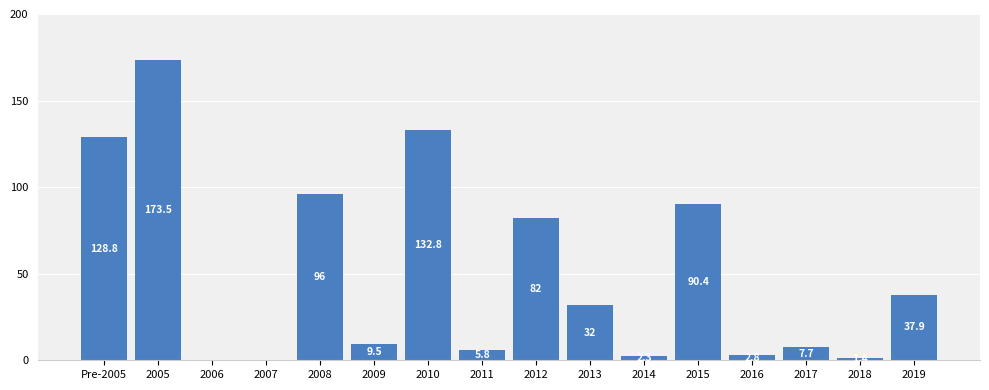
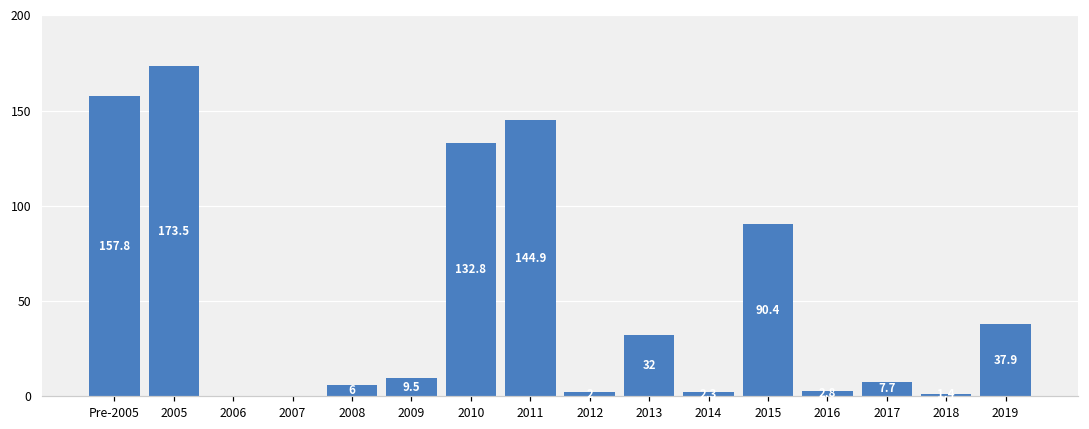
  {
-   "Pre-2005": 128.8,
+   "Pre-2005": 157.8,
    "2005": 173.5,
-   "2008": 96,
+   "2008": 6,
    "2009": 9.5,
    "2010": 132.8,
-   "2011": 5.8,
-   "2012": 82,
+   "2011": 144.9,
+   "2012": 2,
    "2013": 32,
    "2015": 90.4,
    "2017": 7.7,
    "2019": 37.9
  }
